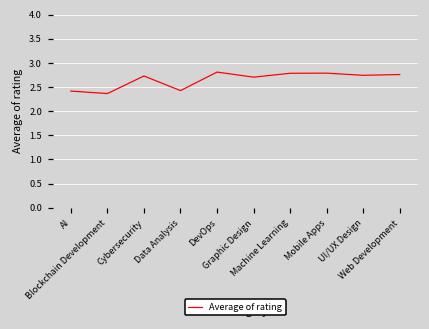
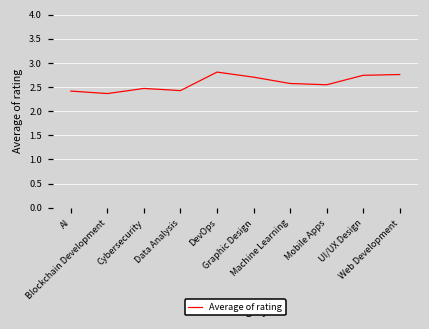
  {
    "AI": 2.4,
    "Blockchain Development": 2.4,
-   "Cybersecurity": 2.7,
+   "Cybersecurity": 2.5,
    "Data Analysis": 2.4,
    "DevOps": 2.8,
    "Graphic Design": 2.7,
-   "Machine Learning": 2.8,
-   "Mobile Apps": 2.8,
+   "Machine Learning": 2.6,
+   "Mobile Apps": 2.5,
    "UI/UX Design": 2.7,
    "Web Development": 2.8
  }
